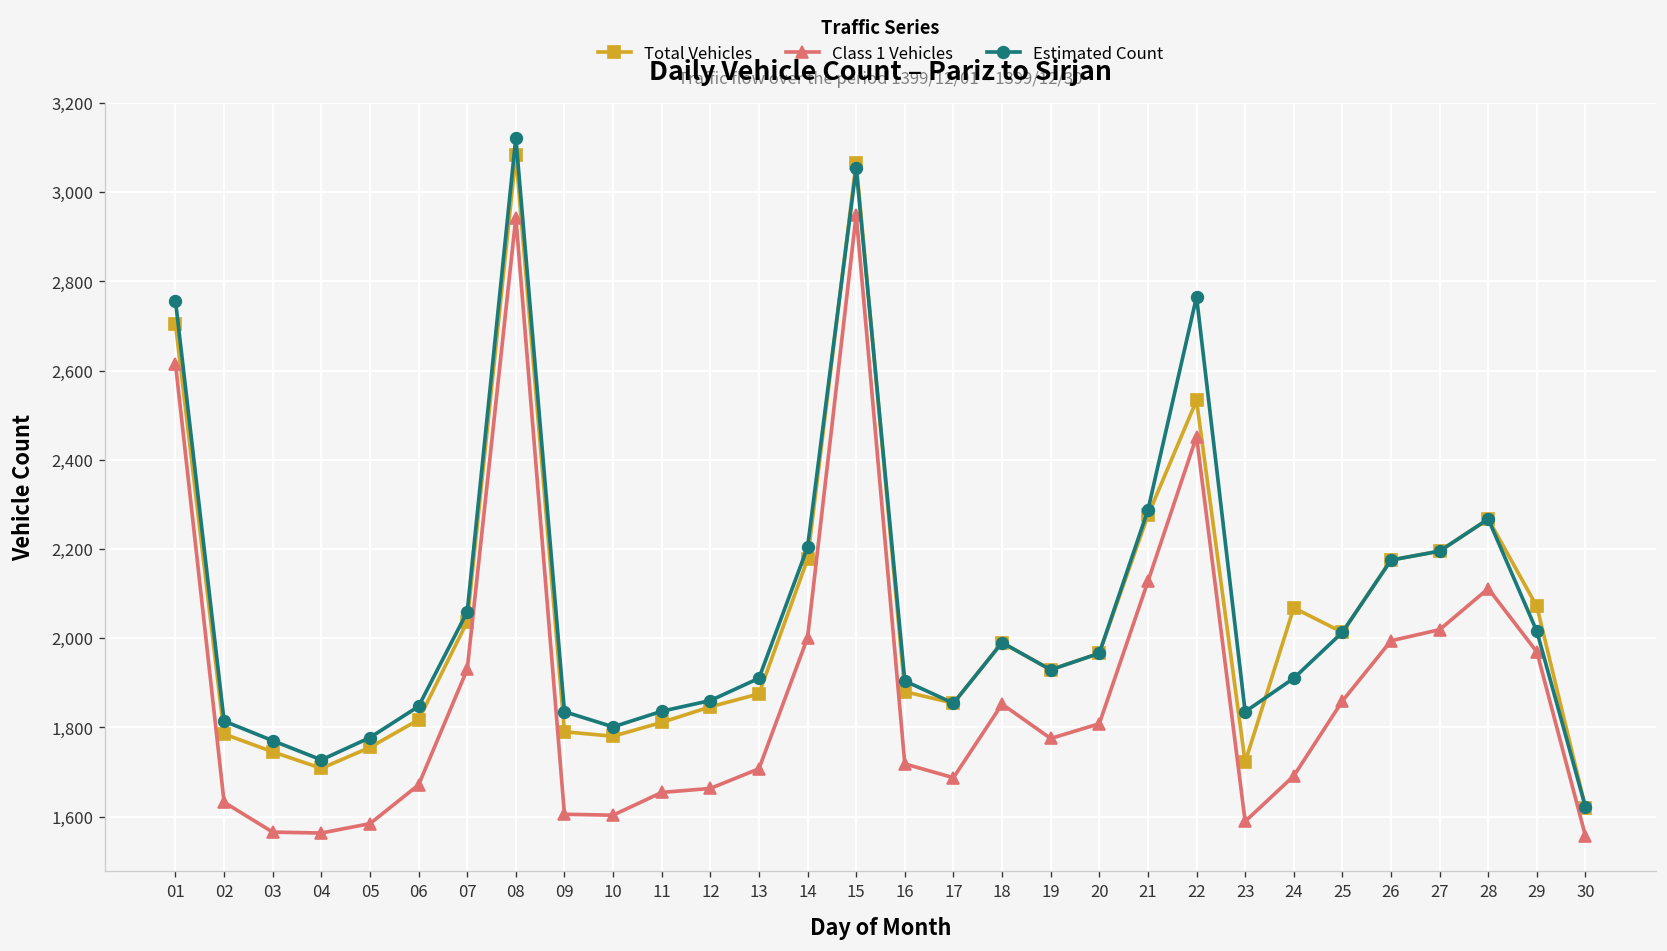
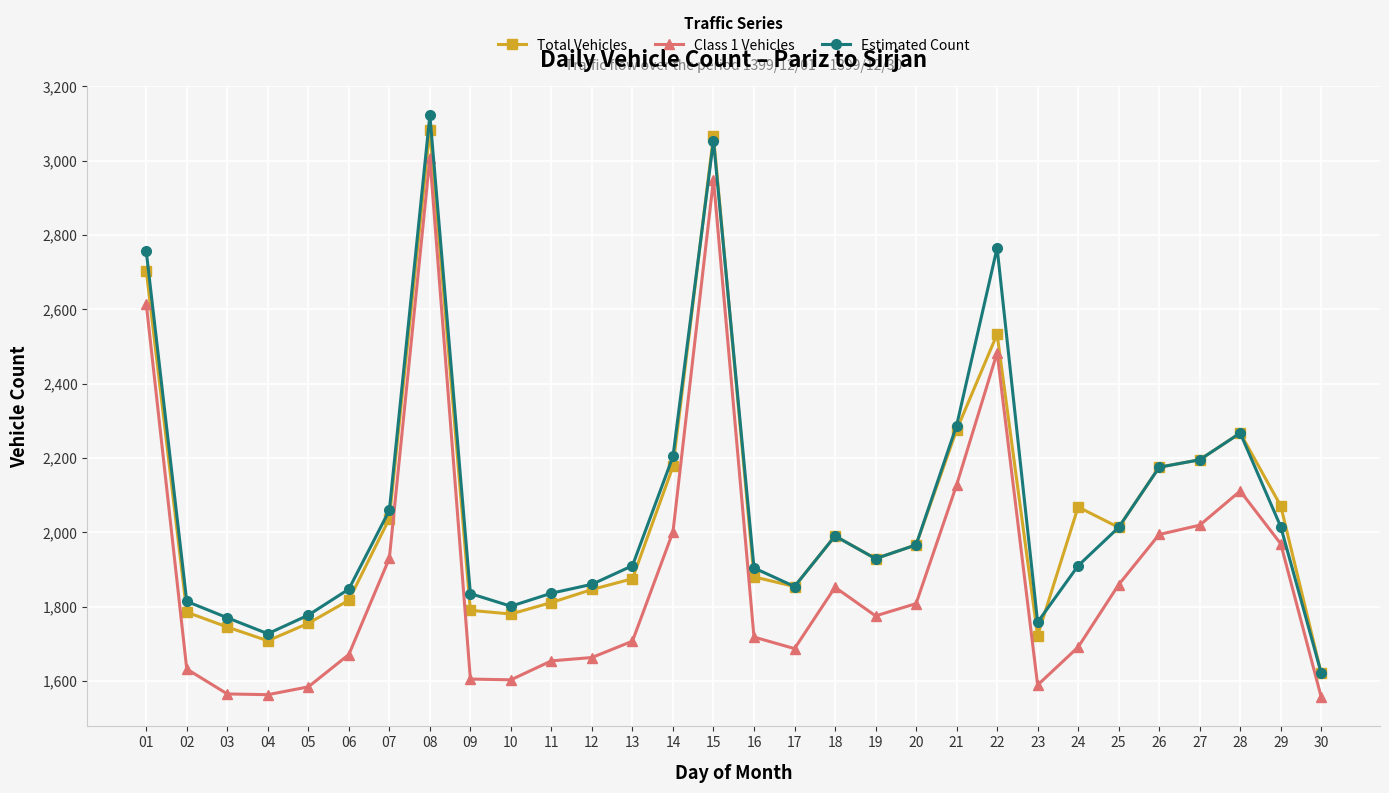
  {
    "Total Vehicles": {
      "01": "2,700",
      "02": "1,790",
      "03": "1,750",
      "04": "1,710",
      "05": "1,760",
      "06": "1,820",
      "07": "2,040",
      "08": "3,080",
      "09": "1,790",
      "10": "1,780",
      "11": "1,810",
      "12": "1,850",
      "13": "1,880",
      "14": "2,180",
      "15": "3,070",
      "16": "1,880",
      "21": "2,280",
      "22": "2,530",
      "23": "1,720",
      "24": "2,070",
      "29": "2,070"
    },
    "Class 1 Vehicles": {
      "01": "2,620",
      "02": "1,630",
      "03": "1,570",
      "04": "1,560",
      "05": "1,580",
      "06": "1,670",
      "07": "1,930",
-     "08": "2,940",
+     "08": "3,010",
      "09": "1,610",
      "10": "1,600",
      "11": "1,650",
      "12": "1,660",
      "13": "1,710",
      "14": "2,000",
      "15": "2,950",
      "16": "1,720",
      "17": "1,690",
      "18": "1,850",
      "19": "1,780",
      "20": "1,810",
      "21": "2,130",
-     "22": "2,450",
+     "22": "2,480",
      "23": "1,590",
      "24": "1,690",
      "25": "1,860",
      "26": "1,990",
      "27": "2,020",
      "28": "2,110",
      "29": "1,970",
      "30": "1,560"
    },
    "Estimated Count": {
      "01": "2,760",
      "02": "1,810",
      "03": "1,770",
      "04": "1,730",
      "05": "1,780",
      "06": "1,850",
      "07": "2,060",
      "08": "3,120",
      "09": "1,840",
      "10": "1,800",
      "11": "1,840",
      "12": "1,860",
      "13": "1,910",
      "14": "2,200",
      "15": "3,050",
      "16": "1,900",
      "21": "2,290",
      "22": "2,770",
-     "23": "1,840",
+     "23": "1,760",
      "24": "1,910",
      "29": "2,020"
    }
  }
